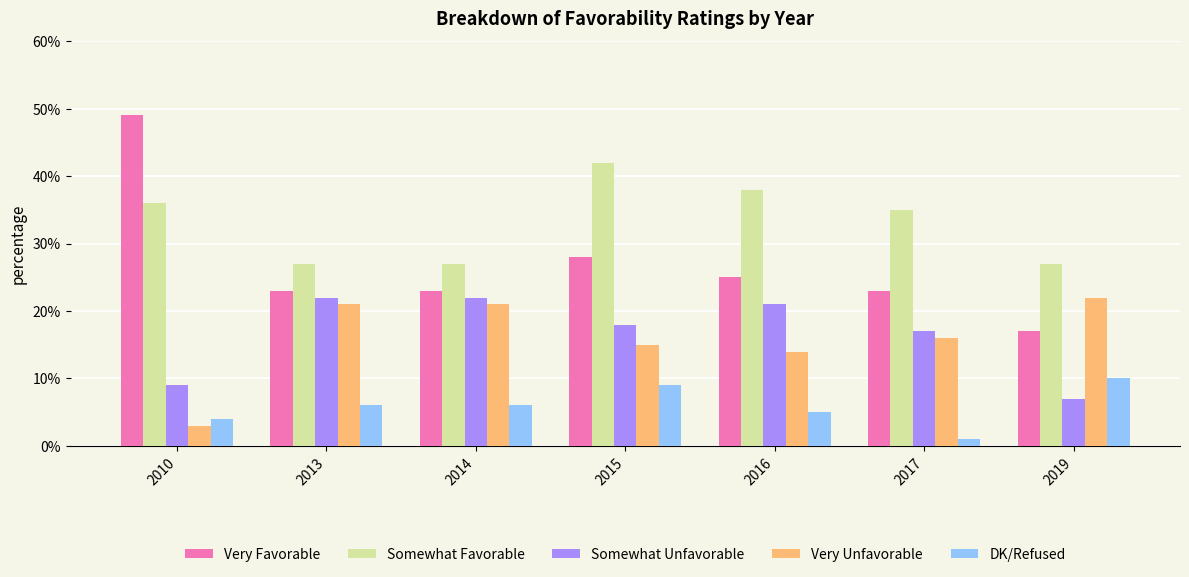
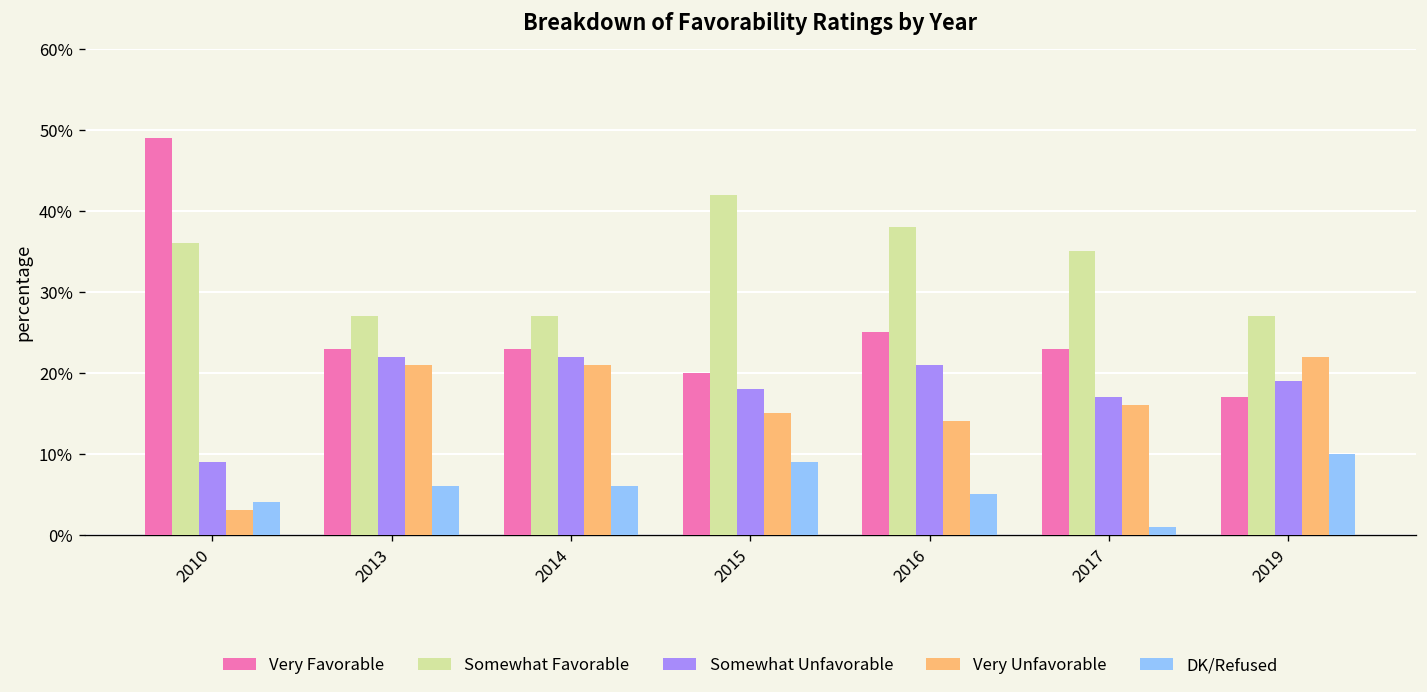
  {
    "Very Favorable": {
      "2010": "49%",
      "2013": "23%",
      "2014": "23%",
-     "2015": "28%",
+     "2015": "20%",
      "2016": "25%",
      "2017": "23%",
      "2019": "17%"
    },
    "Somewhat Favorable": {
      "2010": "36%",
      "2013": "27%",
      "2014": "27%",
      "2015": "42%",
      "2016": "38%",
      "2017": "35%",
      "2019": "27%"
    },
    "Somewhat Unfavorable": {
      "2010": "9%",
      "2013": "22%",
      "2014": "22%",
      "2015": "18%",
      "2016": "21%",
      "2017": "17%",
-     "2019": "7%"
+     "2019": "19%"
    },
    "Very Unfavorable": {
      "2010": "3%",
      "2013": "21%",
      "2014": "21%",
      "2015": "15%",
      "2016": "14%",
      "2017": "16%",
      "2019": "22%"
    },
    "DK/Refused": {
      "2010": "4%",
      "2013": "6%",
      "2014": "6%",
      "2015": "9%",
      "2016": "5%",
      "2017": "1%",
      "2019": "10%"
    }
  }
